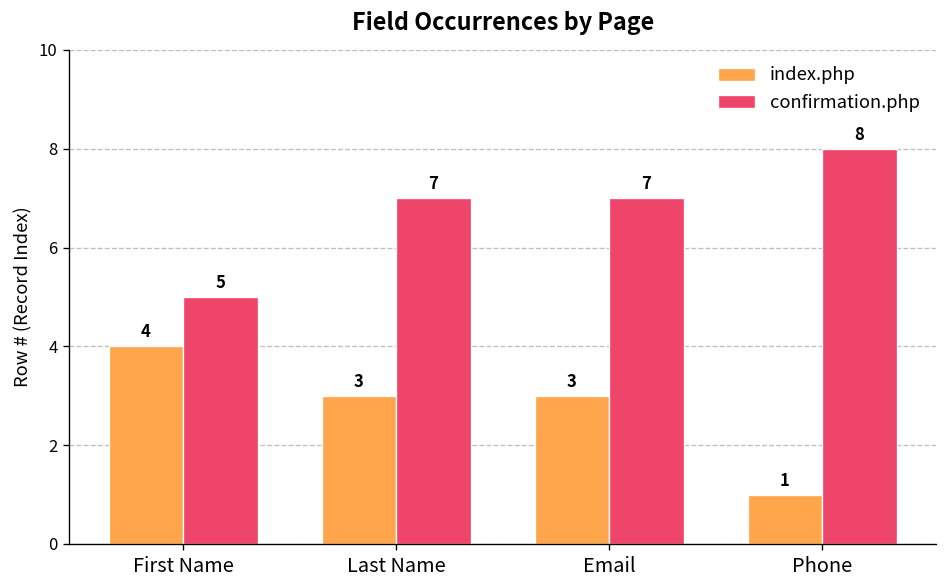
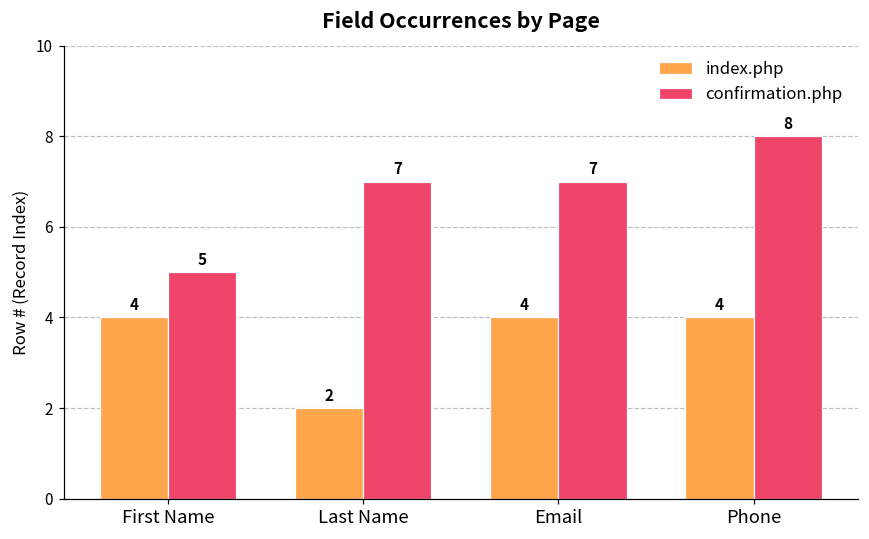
  {
    "index.php": {
      "First Name": 4,
-     "Last Name": 3,
-     "Email": 3,
-     "Phone": 1
+     "Last Name": 2,
+     "Email": 4,
+     "Phone": 4
    },
    "confirmation.php": {
      "First Name": 5,
      "Last Name": 7,
      "Email": 7,
      "Phone": 8
    }
  }
